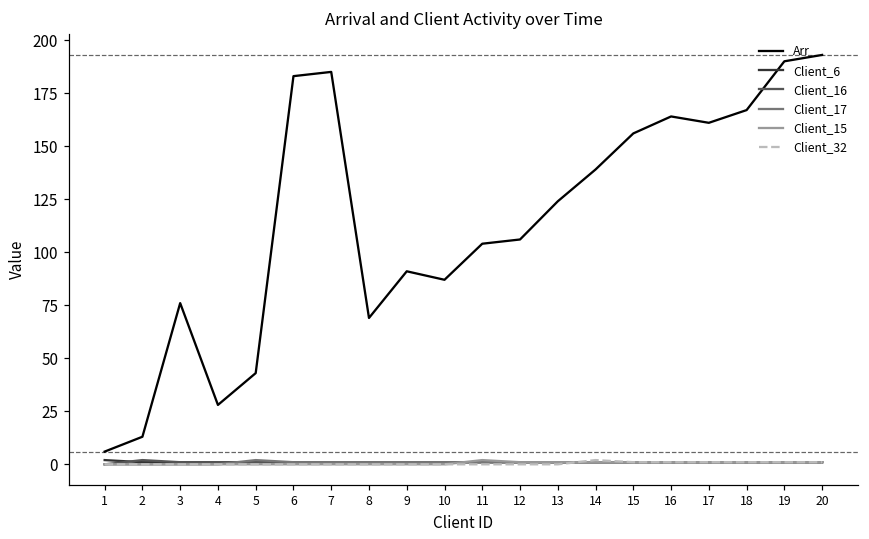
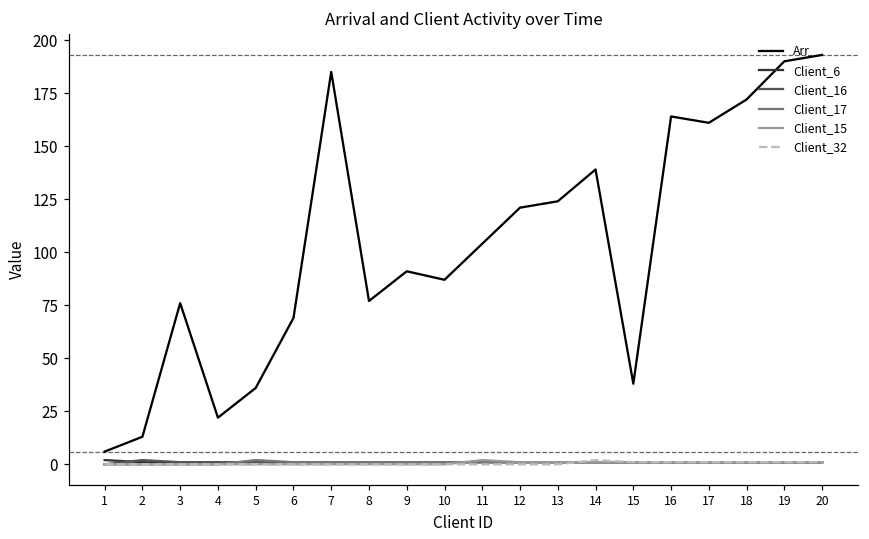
  {
    "Arr": {
      "1": 6,
      "2": 13,
      "3": 76,
-     "4": 28,
-     "5": 43,
-     "6": 183,
+     "4": 22,
+     "5": 36,
+     "6": 69,
      "7": 185,
-     "8": 69,
+     "8": 77,
      "9": 91,
      "10": 87,
      "11": 104,
-     "12": 106,
+     "12": 121,
      "13": 124,
      "14": 139,
-     "15": 156,
+     "15": 38,
      "16": 164,
      "17": 161,
-     "18": 167,
+     "18": 172,
      "19": 190,
      "20": 193
    }
  }
